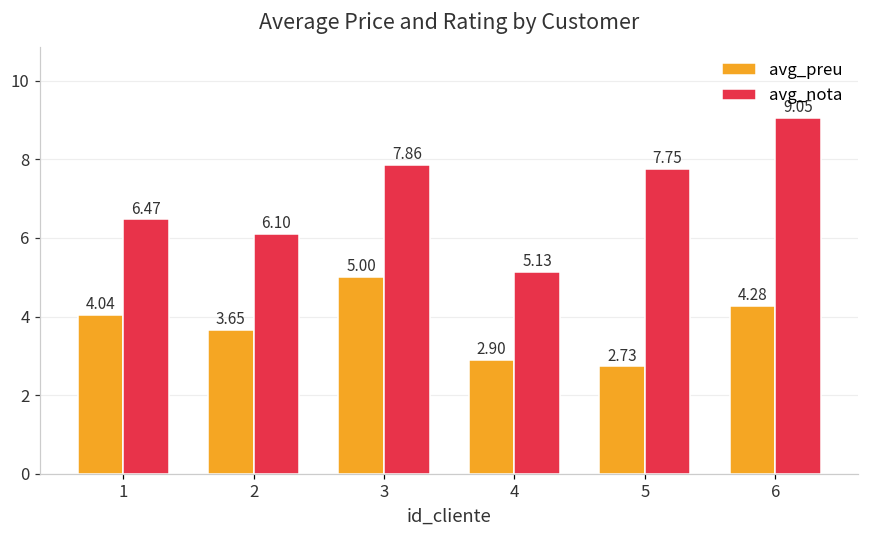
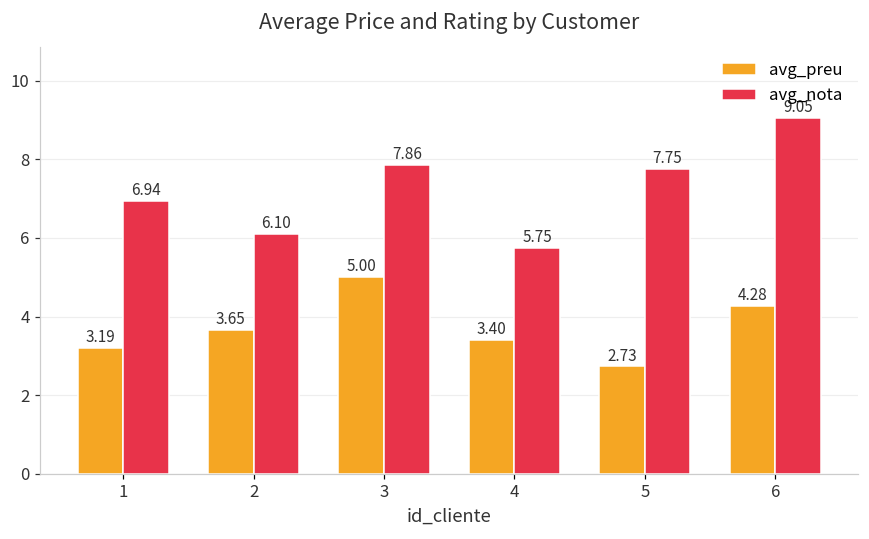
  {
    "avg_preu": {
-     "1": 4.04,
+     "1": 3.19,
      "2": 3.65,
      "3": 5.00,
-     "4": 2.90,
+     "4": 3.40,
      "5": 2.73,
      "6": 4.28
    },
    "avg_nota": {
-     "1": 6.47,
+     "1": 6.94,
      "2": 6.10,
      "3": 7.86,
-     "4": 5.13,
+     "4": 5.75,
      "5": 7.75,
      "6": 9.05
    }
  }
